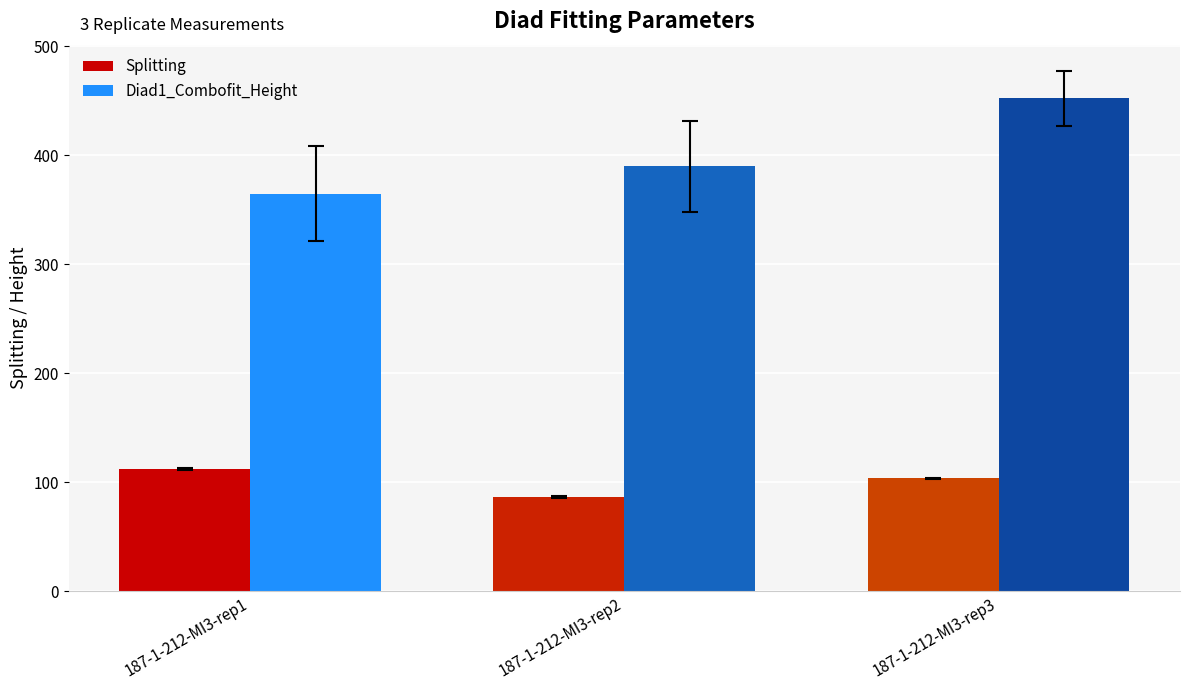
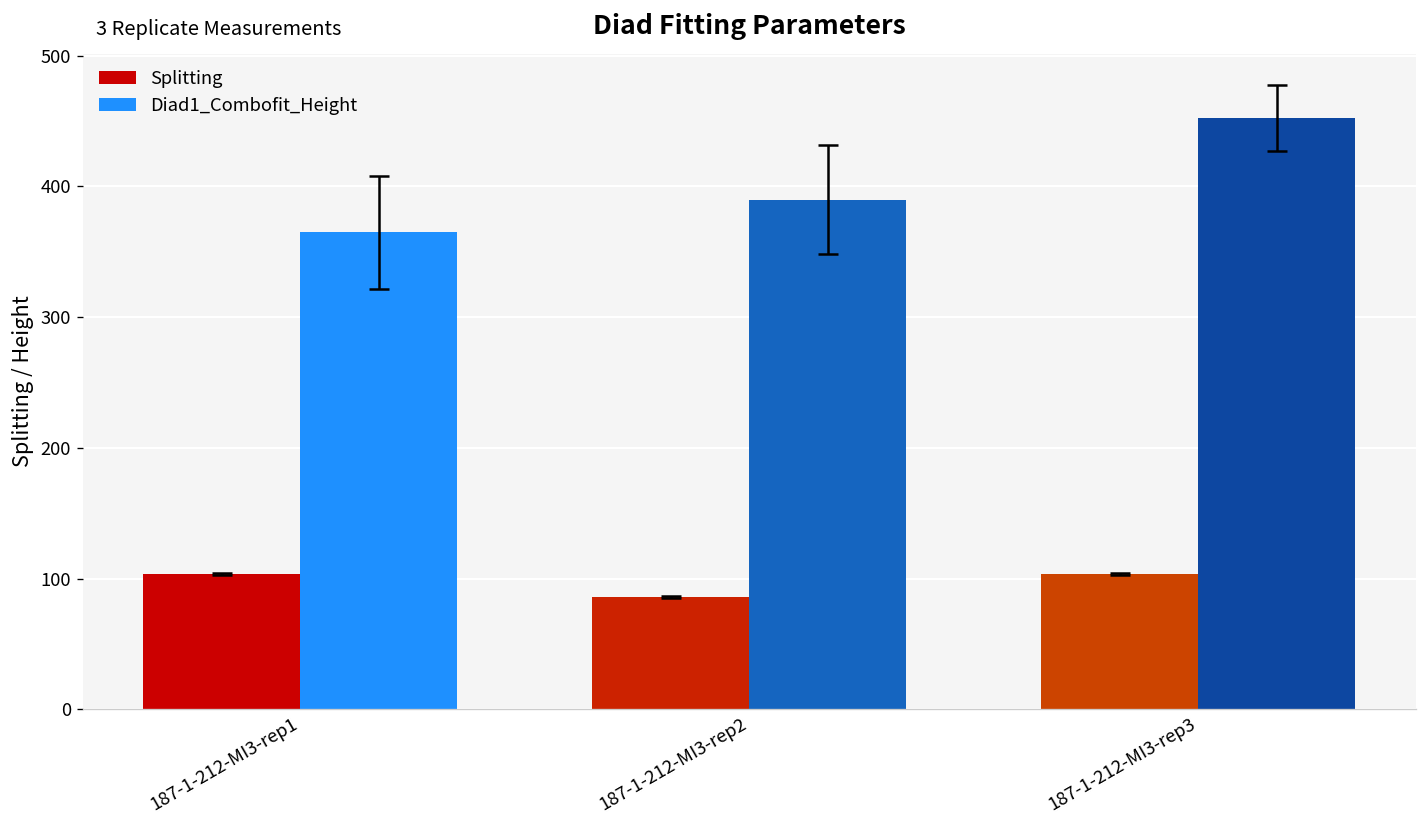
  {
    "Splitting": {
-     "187-1-212-MI3-rep1": 112,
+     "187-1-212-MI3-rep1": 104,
      "187-1-212-MI3-rep2": 86,
      "187-1-212-MI3-rep3": 104
    },
    "Diad1_Combofit_Height": {
      "187-1-212-MI3-rep1": 365,
      "187-1-212-MI3-rep2": 390,
      "187-1-212-MI3-rep3": 452
    }
  }
